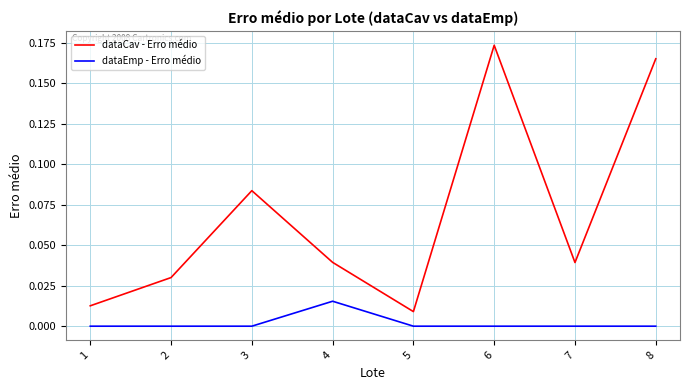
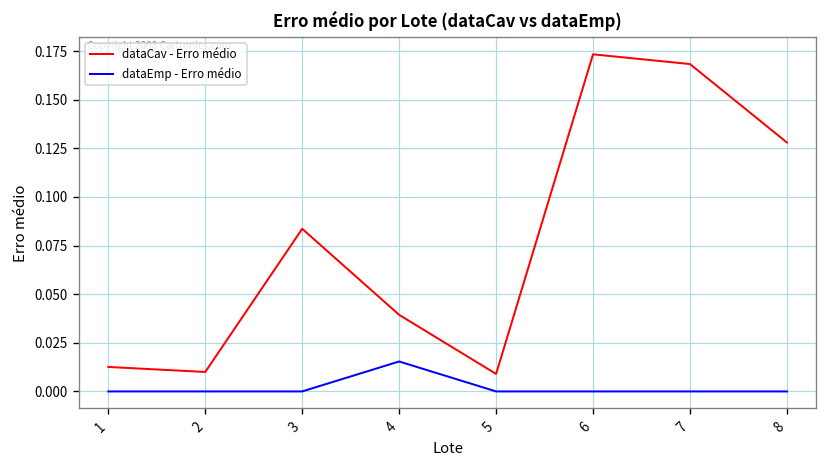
  {
    "dataCav - Erro médio": {
      "1": 0.013,
-     "2": 0.03,
+     "2": 0.01,
      "3": 0.084,
      "4": 0.039,
      "5": 0.009,
      "6": 0.173,
-     "7": 0.039,
-     "8": 0.165
+     "7": 0.168,
+     "8": 0.128
    },
    "dataEmp - Erro médio": {
      "1": 0.000,
      "2": 0.000,
      "3": 0.000,
      "4": 0.015,
      "5": 0.000,
      "6": 0.000,
      "7": 0.000,
      "8": 0.000
    }
  }
